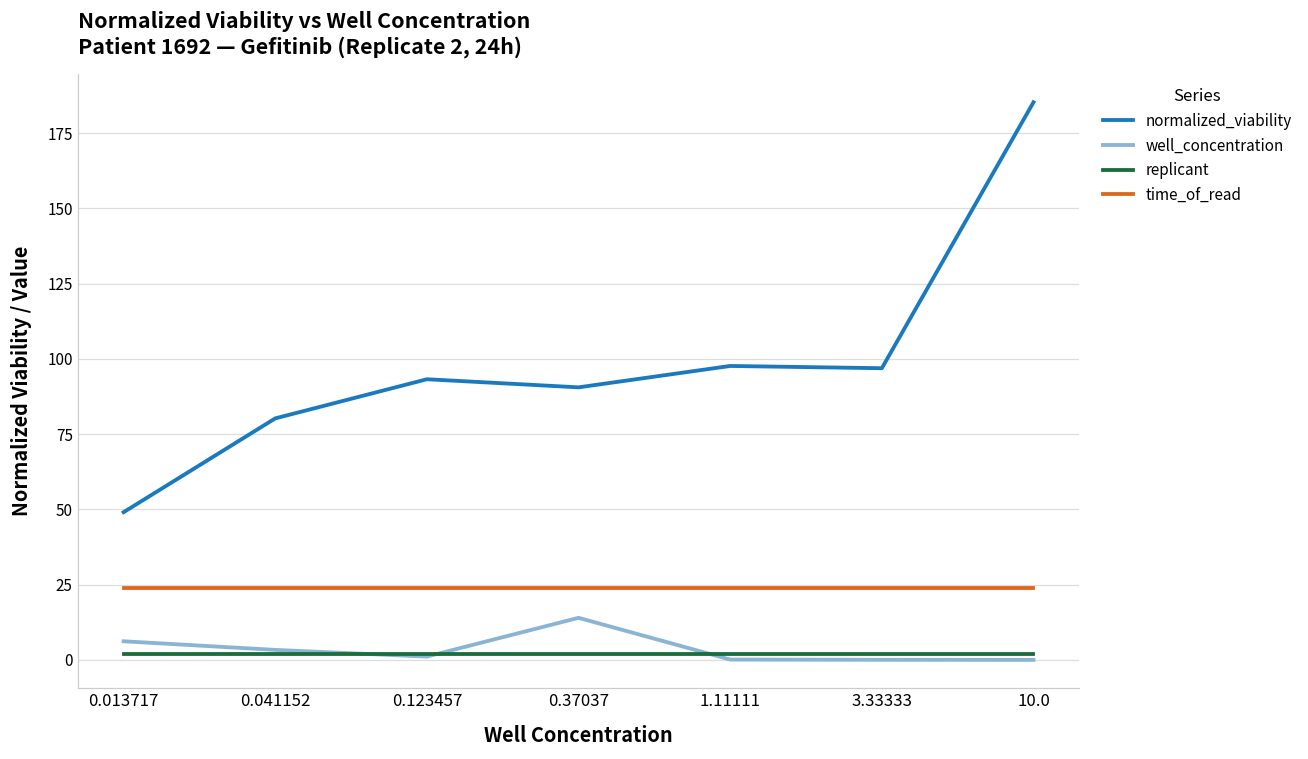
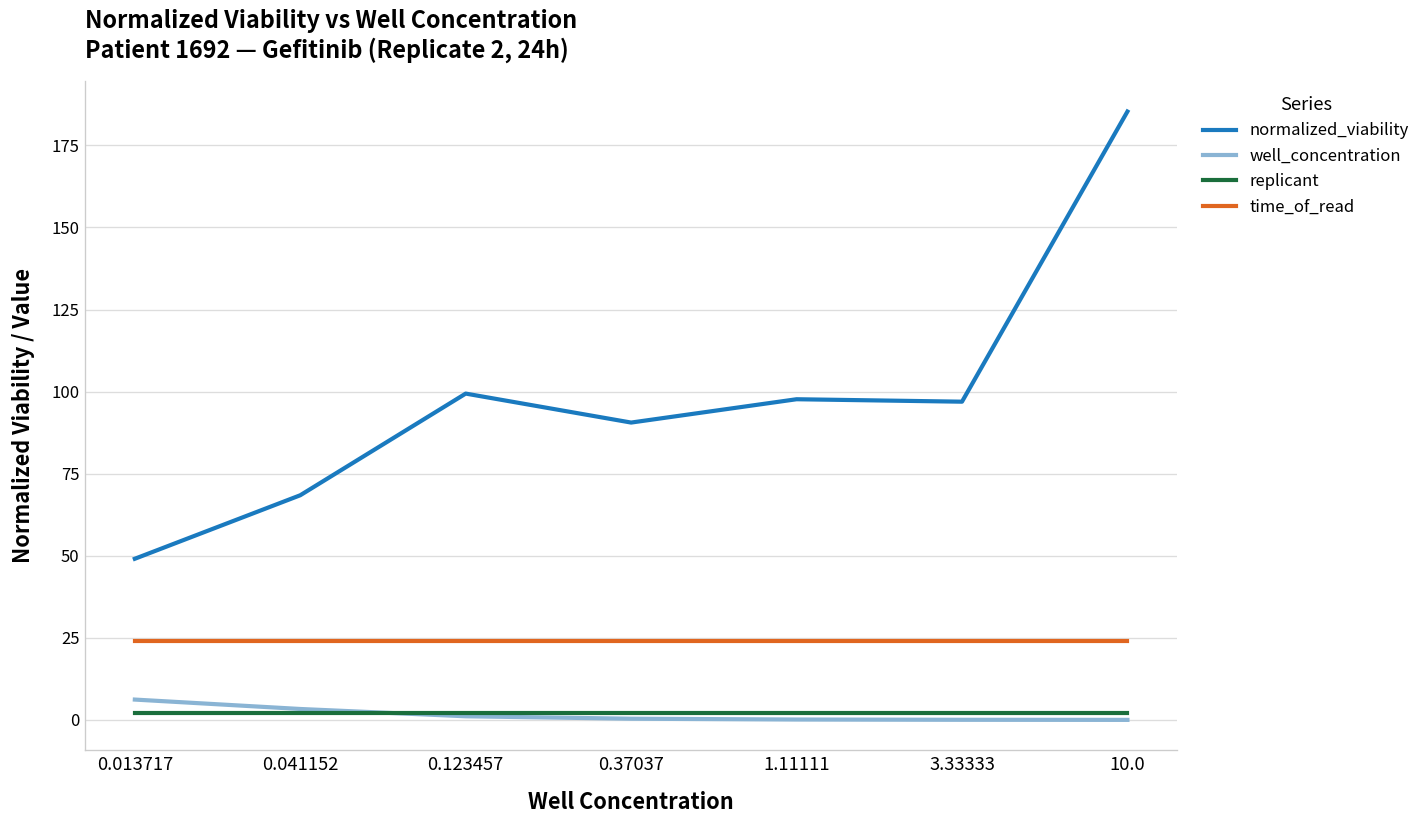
  {
    "normalized_viability": {
      "0.013717": 49,
-     "0.041152": 80,
-     "0.123457": 93,
+     "0.041152": 68,
+     "0.123457": 99,
      "0.37037": 91,
      "1.11111": 98,
      "3.33333": 97,
      "10.0": 185
    },
    "well_concentration": {
      "0.013717": 6,
      "0.041152": 3,
-     "0.37037": 14,
+     "0.37037": 0,
      "1.11111": 0,
      "3.33333": 0,
      "10.0": 0
    },
    "replicant": {
      "0.013717": 2,
      "0.041152": 2,
      "0.37037": 2,
      "1.11111": 2,
      "3.33333": 2,
      "10.0": 2
    },
    "time_of_read": {
      "0.013717": 24,
      "0.041152": 24,
      "0.123457": 24,
      "0.37037": 24,
      "1.11111": 24,
      "3.33333": 24,
      "10.0": 24
    }
  }
